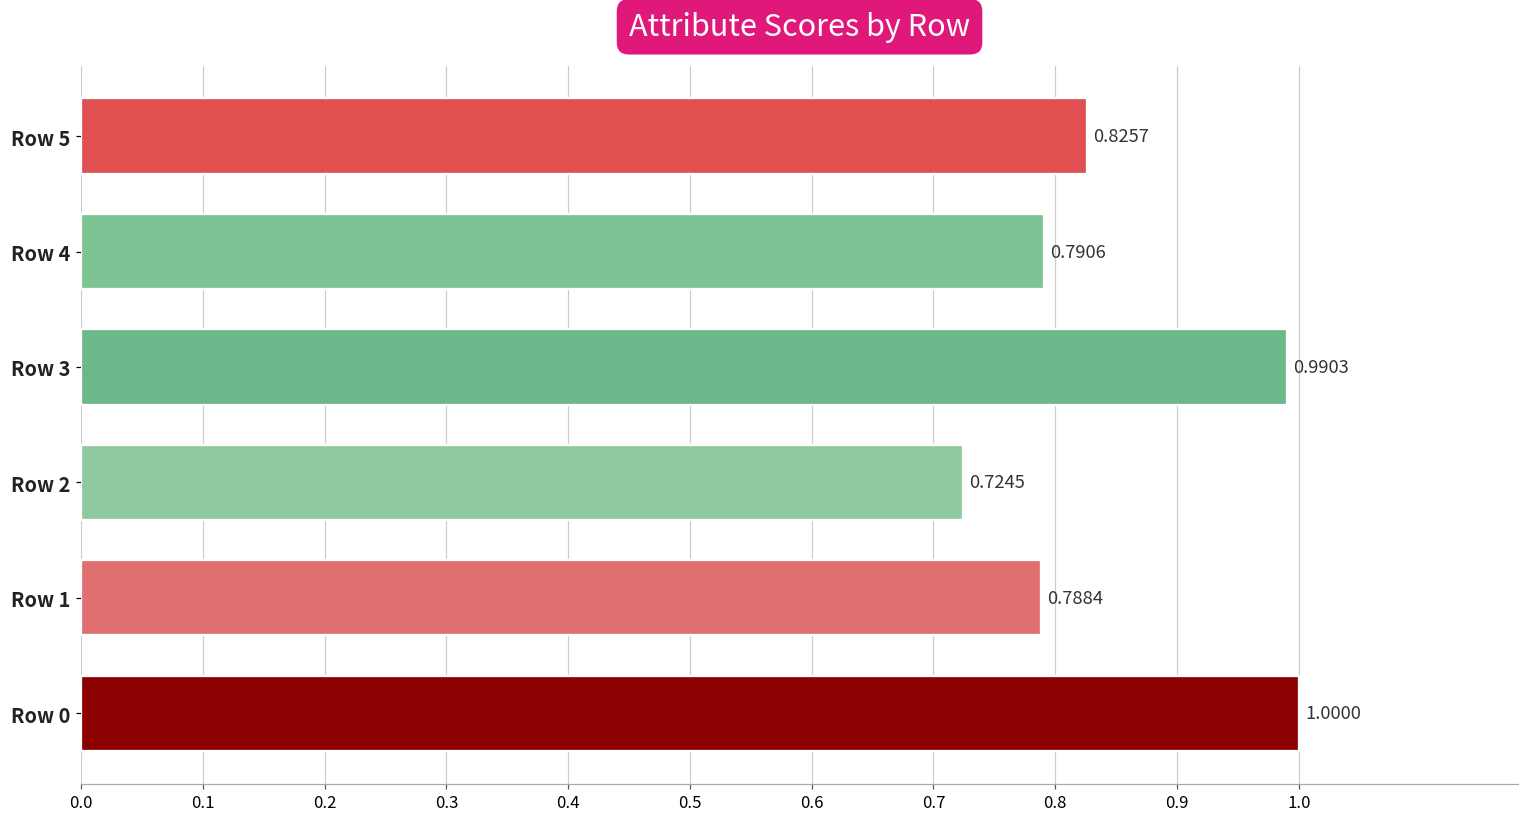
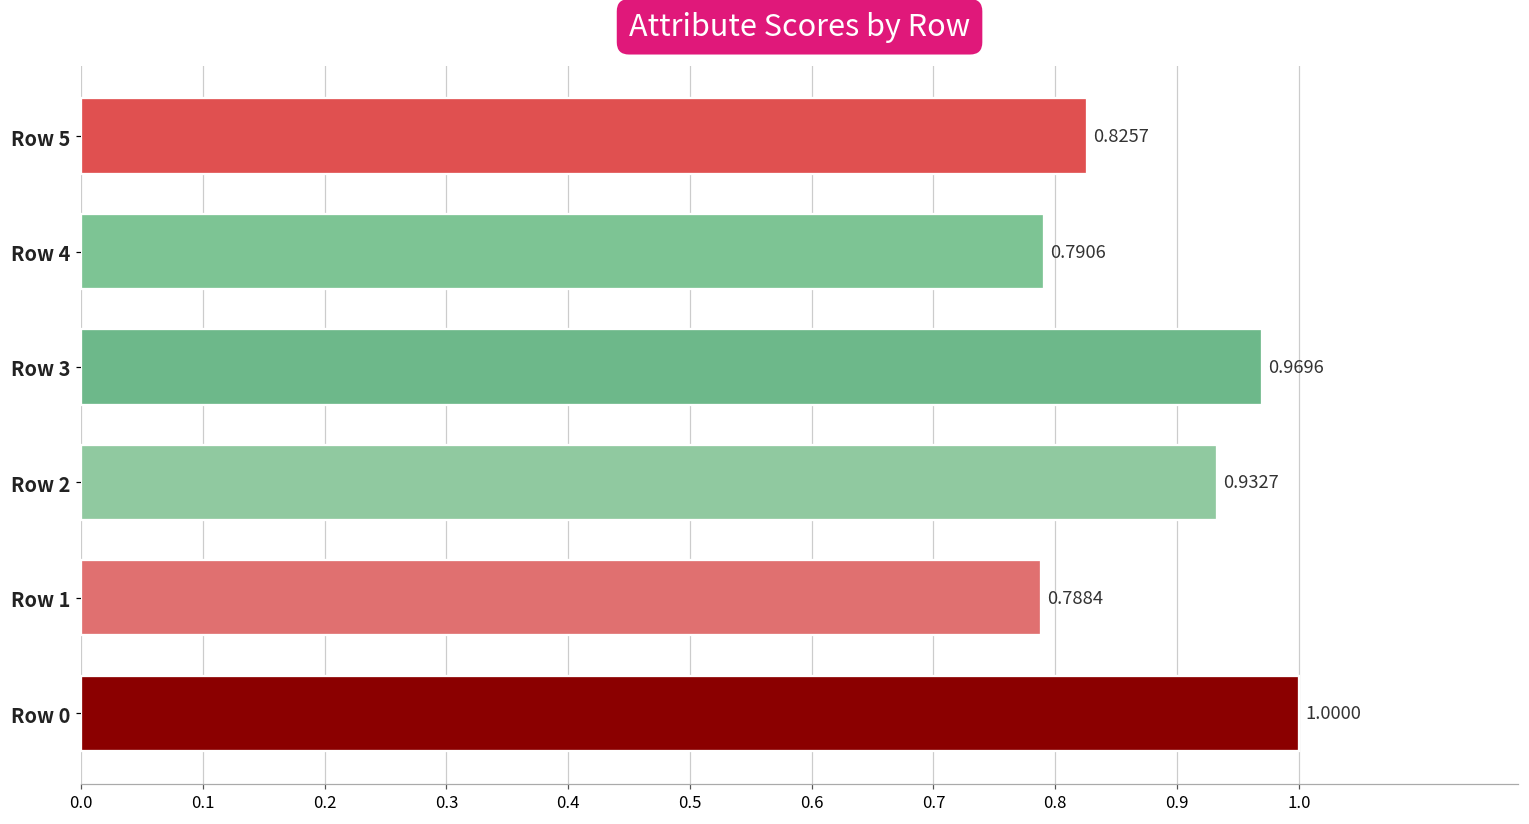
  {
    "Row 5": 0.8257,
    "Row 4": 0.7906,
-   "Row 3": 0.9903,
-   "Row 2": 0.7245,
+   "Row 3": 0.9696,
+   "Row 2": 0.9327,
    "Row 1": 0.7884,
    "Row 0": 1.0000
  }
